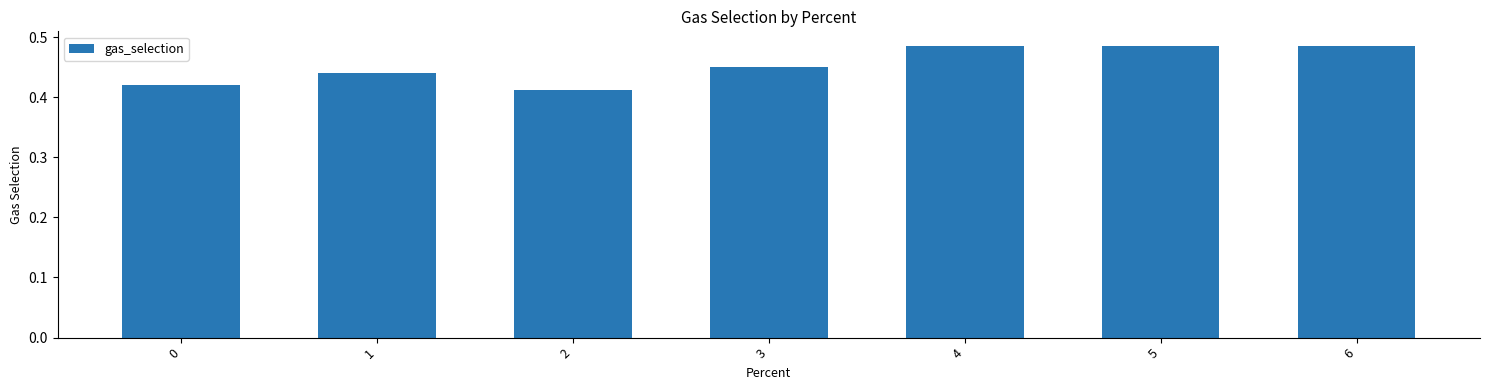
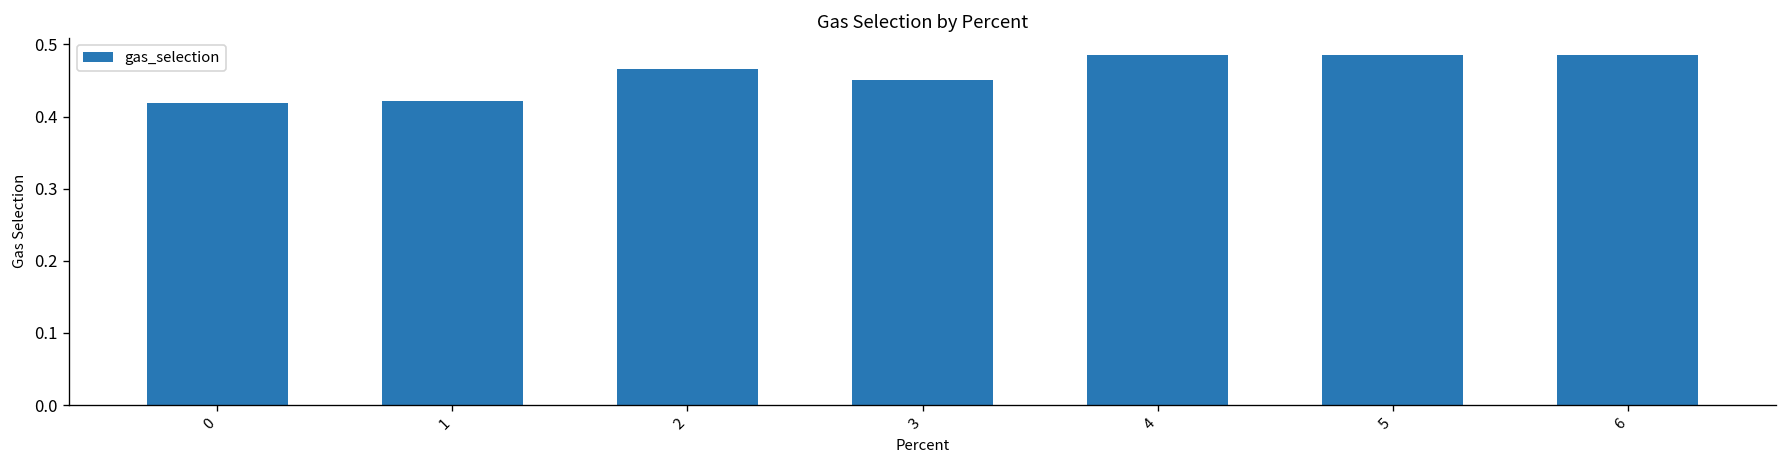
  {
    "0": 0.42,
-   "1": 0.44,
-   "2": 0.41,
+   "1": 0.42,
+   "2": 0.47,
    "3": 0.45,
    "4": 0.49,
    "5": 0.49,
    "6": 0.48
  }
